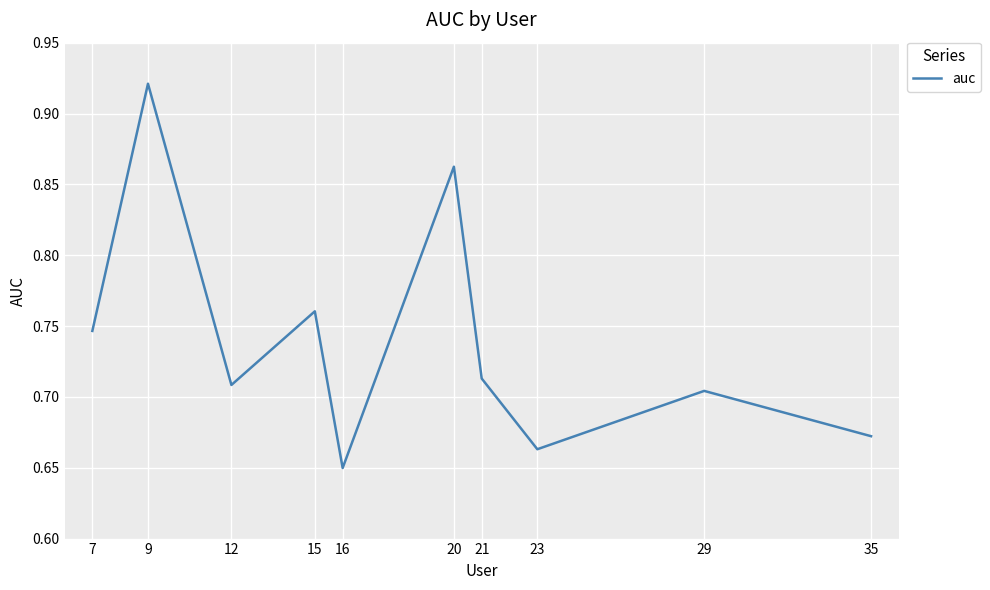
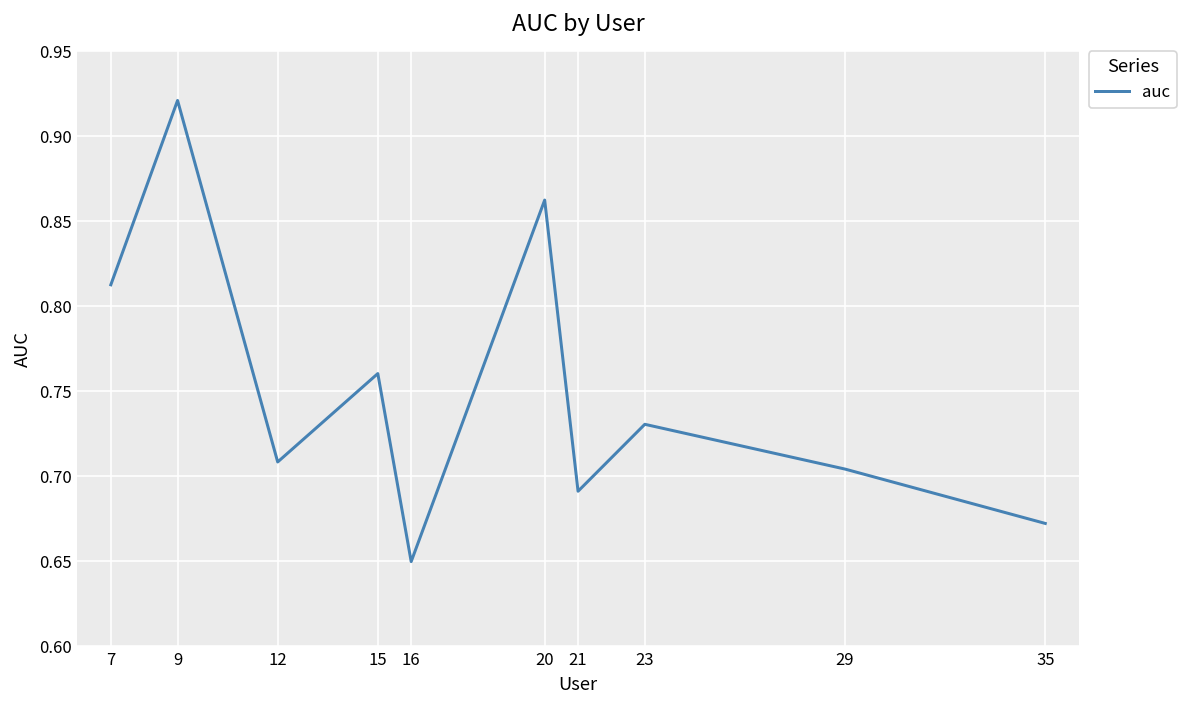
  {
-   "7": 0.747,
+   "7": 0.813,
    "9": 0.921,
    "12": 0.708,
    "15": 0.760,
    "16": 0.650,
    "20": 0.862,
-   "21": 0.713,
-   "23": 0.663,
+   "21": 0.691,
+   "23": 0.731,
    "29": 0.704,
    "35": 0.672
  }
